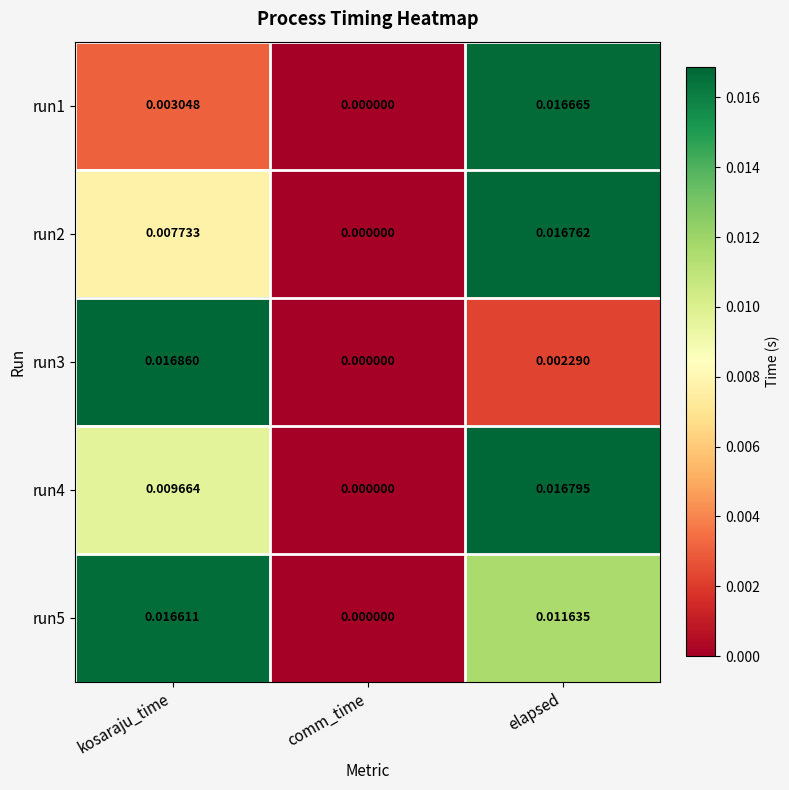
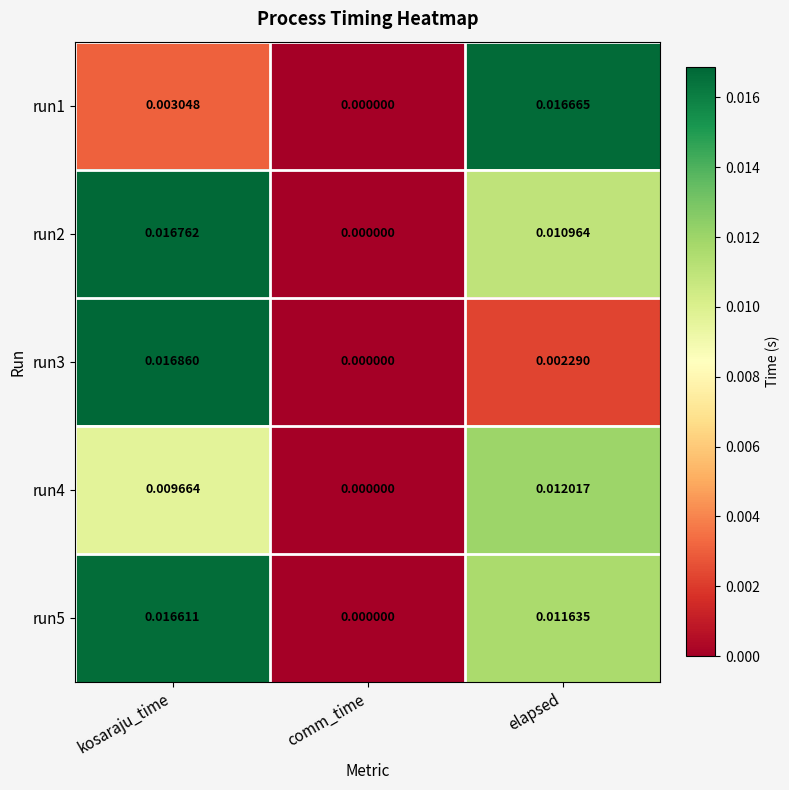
  {
    "run1": {
      "kosaraju_time": 0.003048,
      "comm_time": 0.000000,
      "elapsed": 0.016665
    },
    "run2": {
-     "kosaraju_time": 0.007733,
+     "kosaraju_time": 0.016762,
      "comm_time": 0.000000,
-     "elapsed": 0.016762
+     "elapsed": 0.010964
    },
    "run3": {
      "kosaraju_time": 0.016860,
      "comm_time": 0.000000,
      "elapsed": 0.002290
    },
    "run4": {
      "kosaraju_time": 0.009664,
      "comm_time": 0.000000,
-     "elapsed": 0.016795
+     "elapsed": 0.012017
    },
    "run5": {
      "kosaraju_time": 0.016611,
      "comm_time": 0.000000,
      "elapsed": 0.011635
    }
  }
